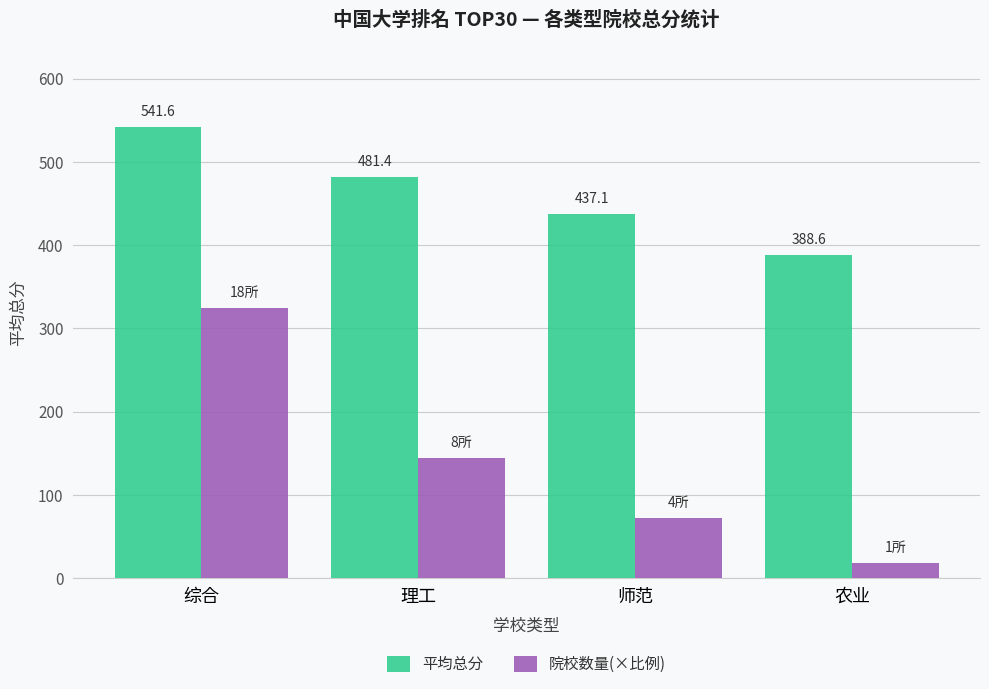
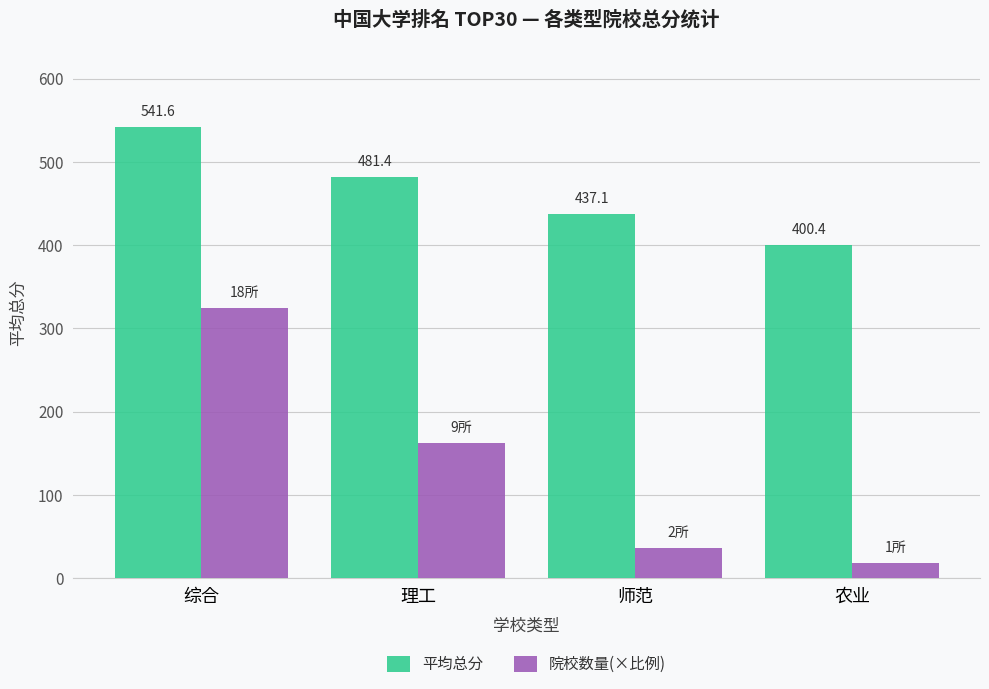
  {
    "平均总分": {
      "综合": "541.6",
      "理工": "481.4",
      "师范": "437.1",
-     "农业": "388.6"
+     "农业": "400.4"
    },
    "院校数量(×比例)": {
-     "理工": "8所",
-     "师范": "4所"
+     "理工": "9所",
+     "师范": "2所"
    }
  }
